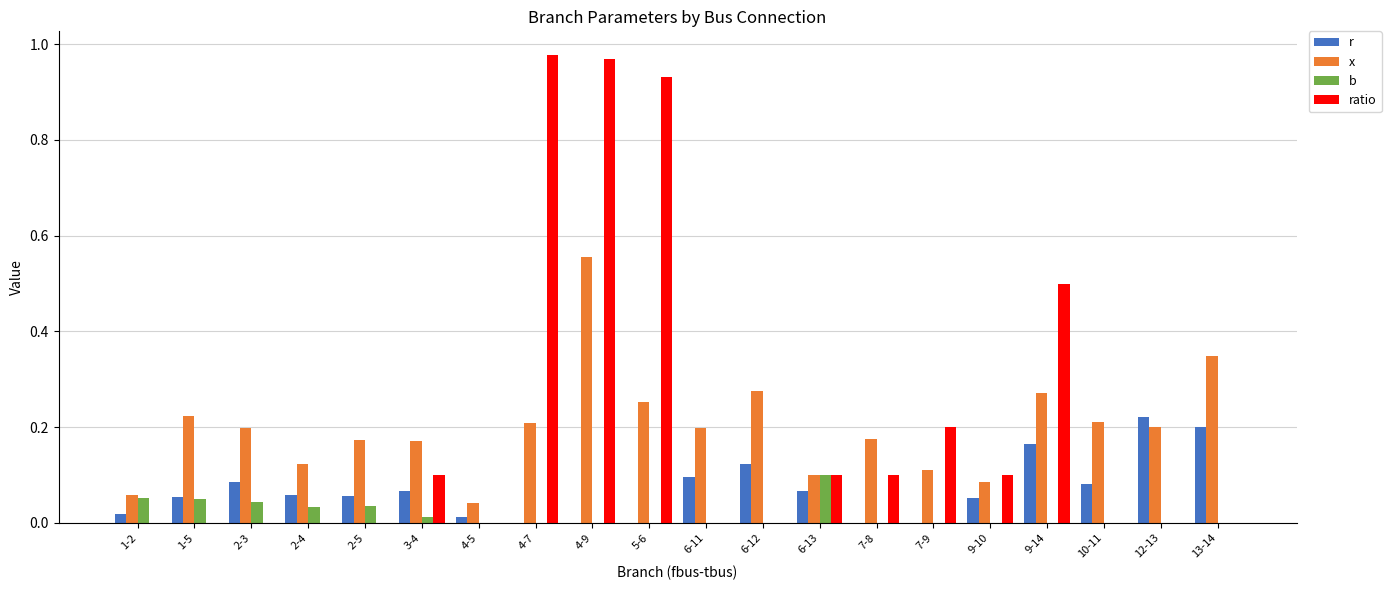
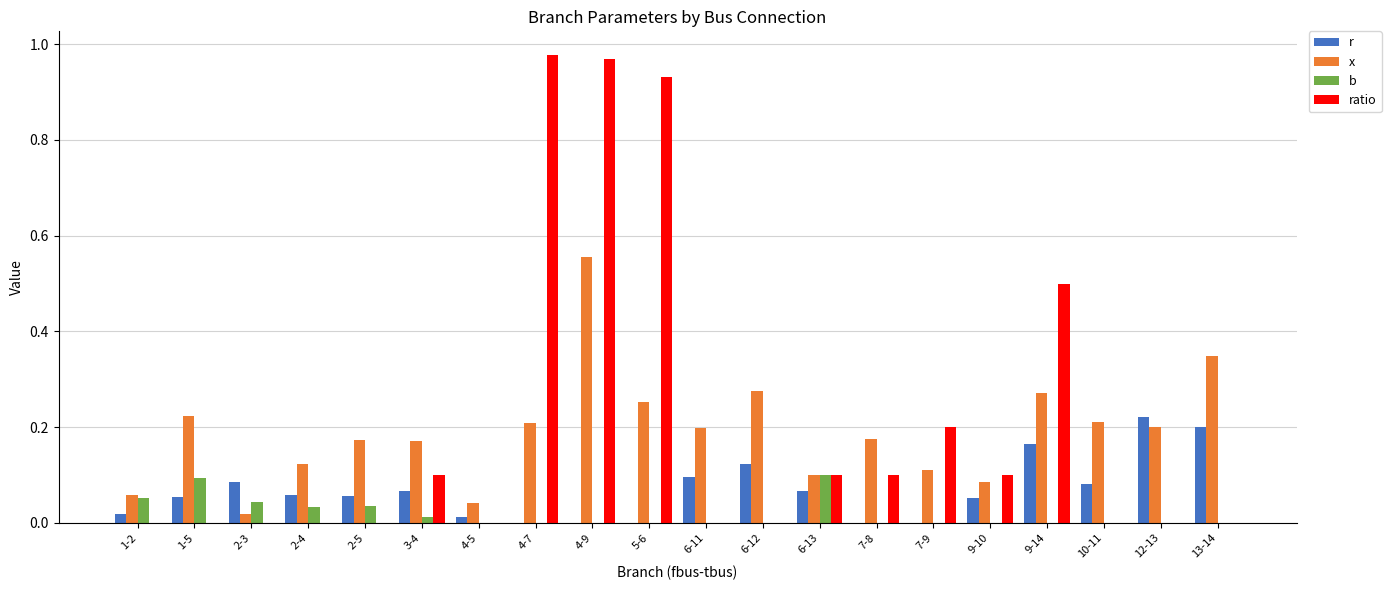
  {
    "r": {
      "1-2": 0.02,
      "1-5": 0.05,
      "2-3": 0.08,
      "2-4": 0.06,
      "2-5": 0.06,
      "3-4": 0.07,
      "4-5": 0.01,
      "4-7": 0.00,
      "4-9": 0.00,
      "5-6": 0.00,
      "6-11": 0.09,
      "6-12": 0.12,
      "6-13": 0.07,
      "7-8": 0.00,
      "7-9": 0.00,
      "9-10": 0.05,
      "9-14": 0.16,
      "10-11": 0.08,
      "12-13": 0.22,
      "13-14": 0.20
    },
    "x": {
      "1-2": 0.06,
      "1-5": 0.22,
-     "2-3": 0.20,
+     "2-3": 0.02,
      "2-4": 0.12,
      "2-5": 0.17,
      "3-4": 0.17,
      "4-5": 0.04,
      "4-7": 0.21,
      "4-9": 0.56,
      "5-6": 0.25,
      "6-11": 0.20,
      "6-12": 0.28,
      "6-13": 0.10,
      "7-8": 0.18,
      "7-9": 0.11,
      "9-10": 0.08,
      "9-14": 0.27,
      "10-11": 0.21,
      "12-13": 0.20,
      "13-14": 0.35
    },
    "b": {
      "1-2": 0.05,
-     "1-5": 0.05,
+     "1-5": 0.09,
      "2-3": 0.04,
      "2-4": 0.03,
      "2-5": 0.03,
      "3-4": 0.01,
      "4-5": 0.00,
      "4-7": 0.00,
      "4-9": 0.00,
      "5-6": 0.00,
      "6-11": 0.00,
      "6-12": 0.00,
      "6-13": 0.10,
      "7-8": 0.00,
      "7-9": 0.00,
      "9-10": 0.00,
      "9-14": 0.00,
      "10-11": 0.00,
      "12-13": 0.00,
      "13-14": 0.00
    },
    "ratio": {
      "1-2": 0.00,
      "1-5": 0.00,
      "2-3": 0.00,
      "2-4": 0.00,
      "2-5": 0.00,
      "3-4": 0.10,
      "4-5": 0.00,
      "4-7": 0.98,
      "4-9": 0.97,
      "5-6": 0.93,
      "6-11": 0.00,
      "6-12": 0.00,
      "6-13": 0.10,
      "7-8": 0.10,
      "7-9": 0.20,
      "9-10": 0.10,
      "9-14": 0.50,
      "10-11": 0.00,
      "12-13": 0.00,
      "13-14": 0.00
    }
  }
